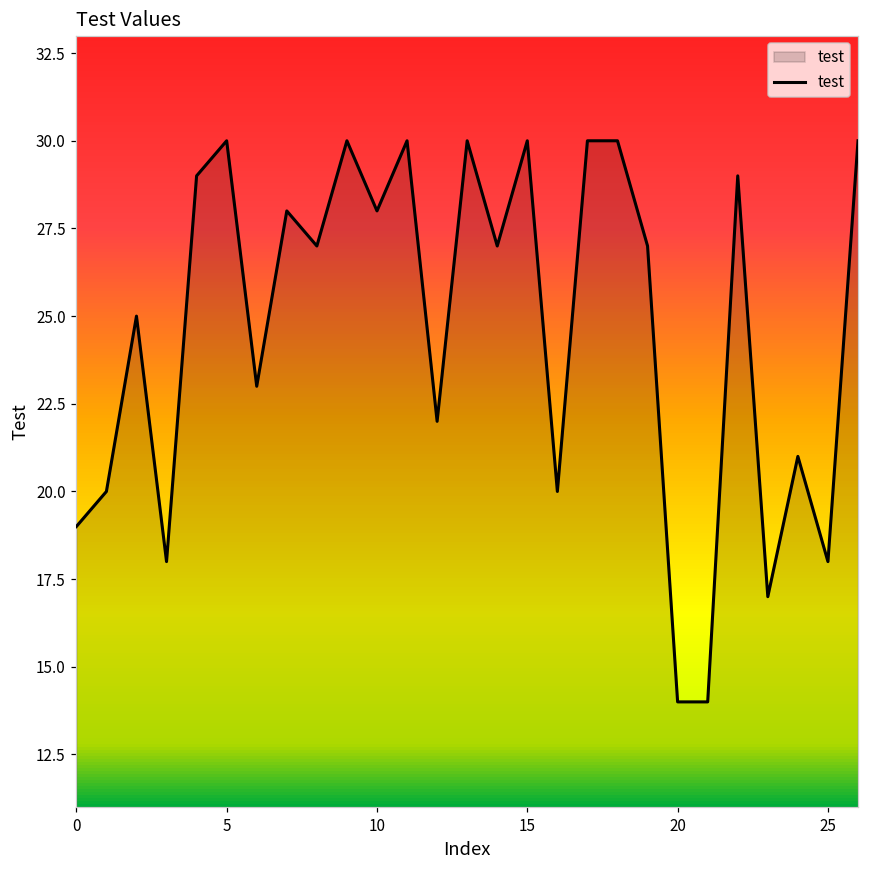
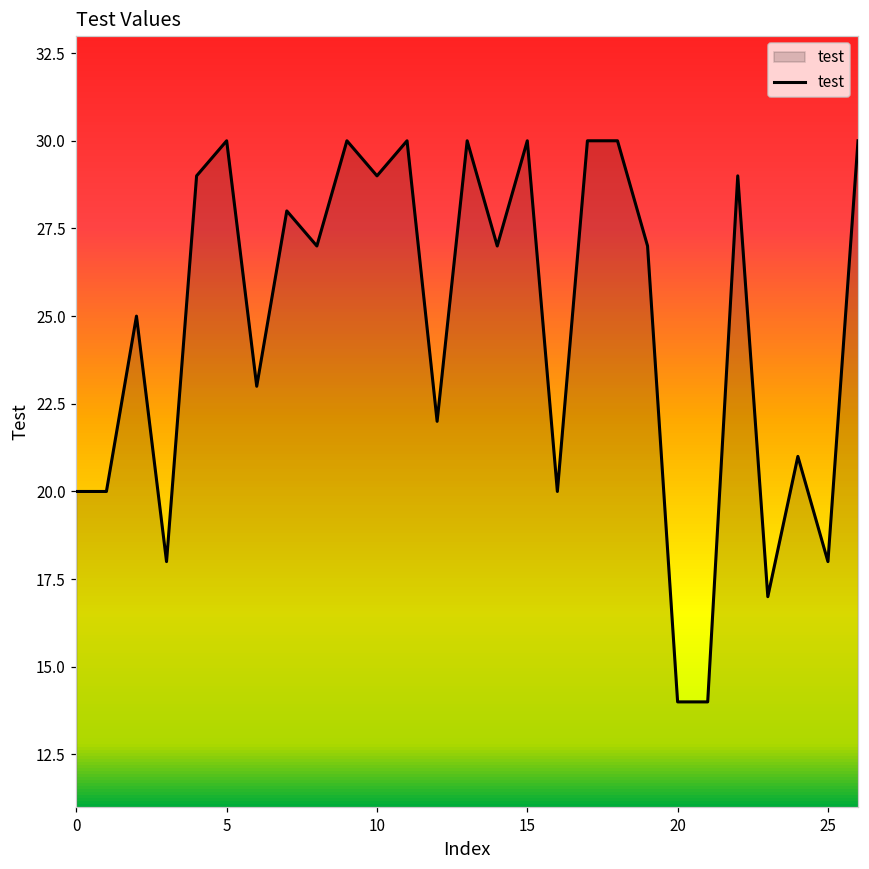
  {
-   "0": 19,
+   "0": 20,
    "5": 30,
-   "10": 28,
+   "10": 29,
    "15": 30,
    "20": 14,
    "25": 18
  }
